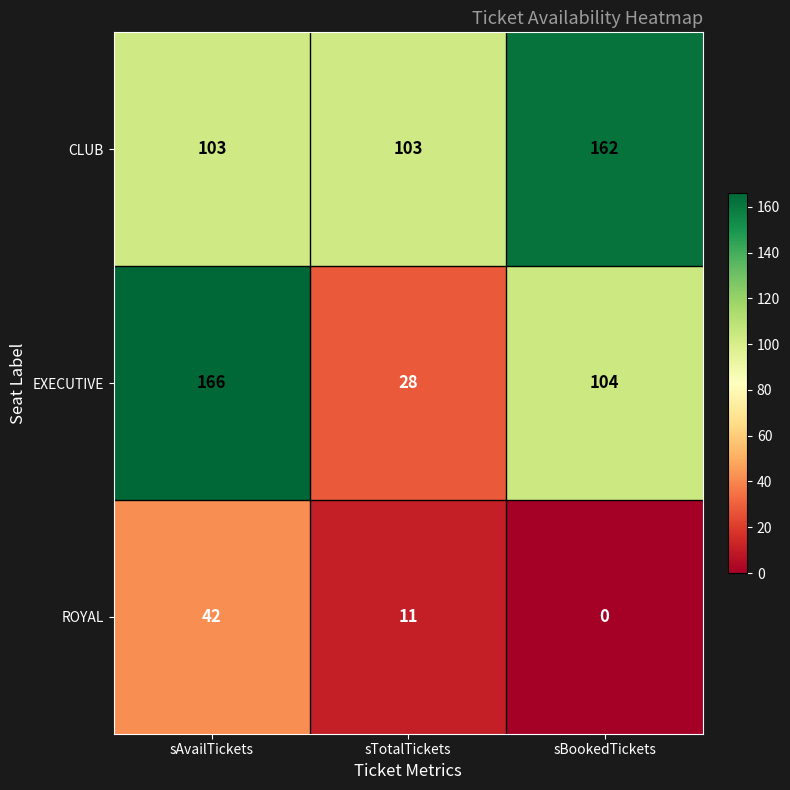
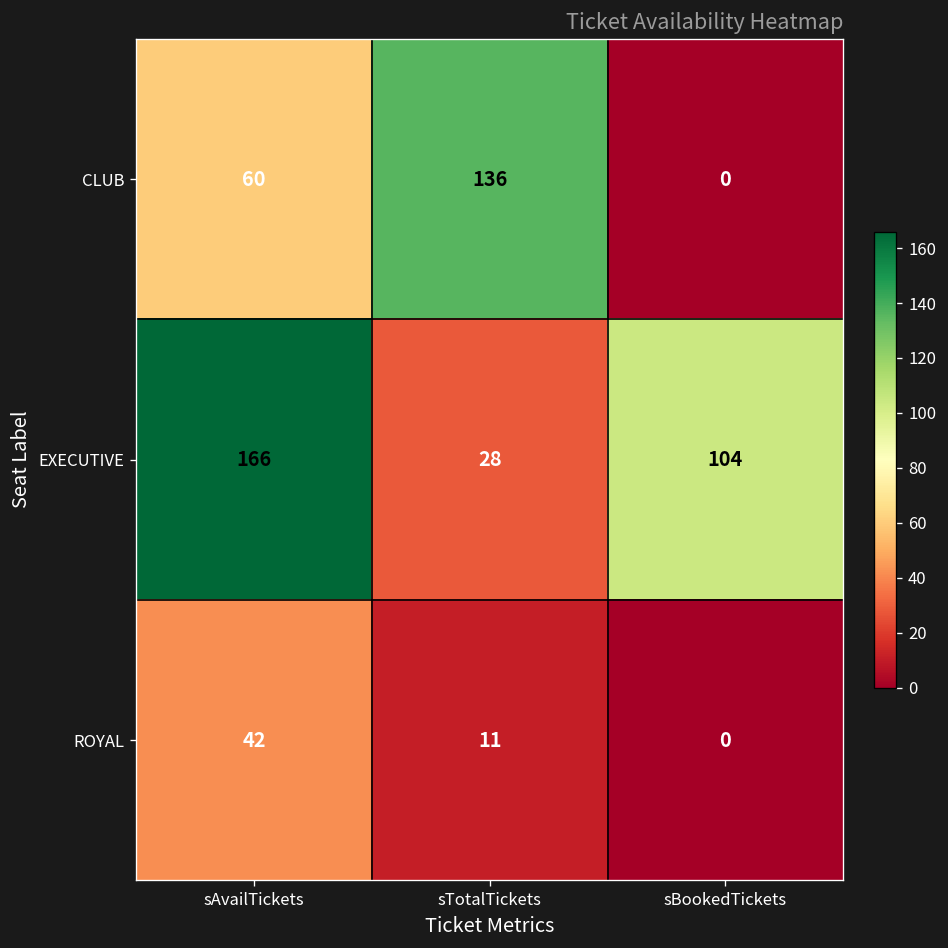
  {
    "CLUB": {
-     "sAvailTickets": 103,
-     "sTotalTickets": 103,
-     "sBookedTickets": 162
+     "sAvailTickets": 60,
+     "sTotalTickets": 136,
+     "sBookedTickets": 0
    },
    "EXECUTIVE": {
      "sAvailTickets": 166,
      "sTotalTickets": 28,
      "sBookedTickets": 104
    },
    "ROYAL": {
      "sAvailTickets": 42,
      "sTotalTickets": 11,
      "sBookedTickets": 0
    }
  }
